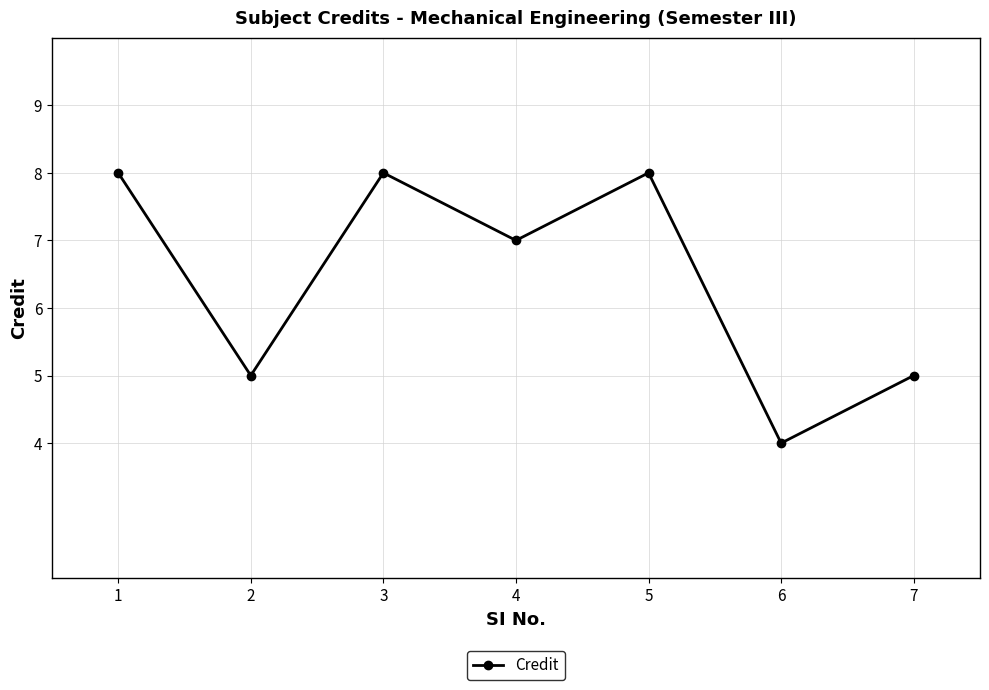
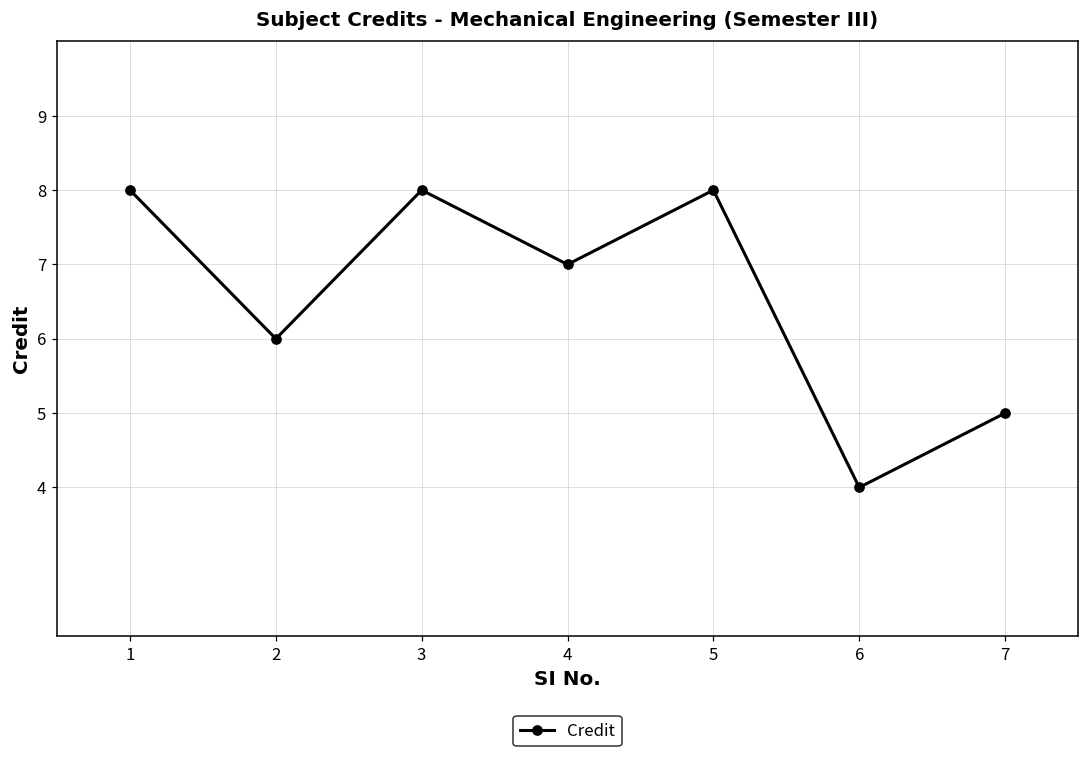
  {
    "1": 8,
-   "2": 5,
+   "2": 6,
    "3": 8,
    "4": 7,
    "5": 8,
    "6": 4,
    "7": 5
  }
